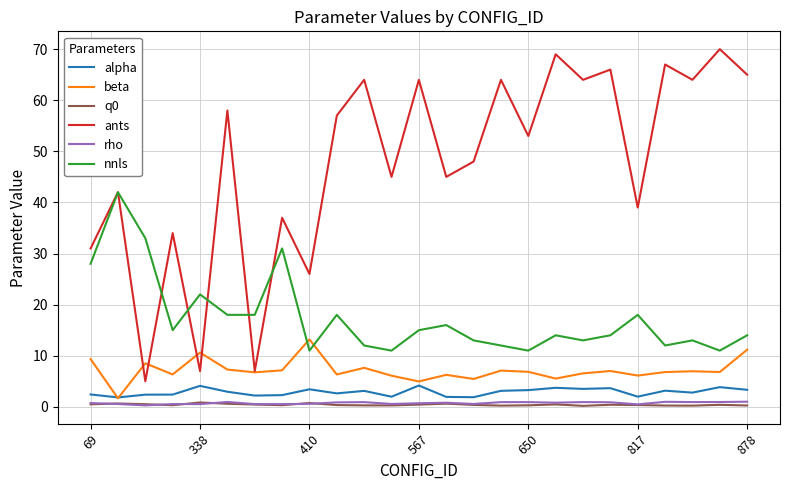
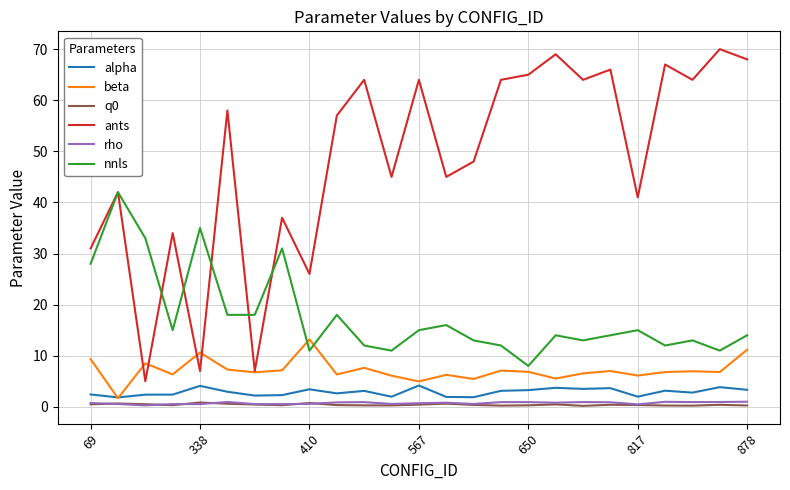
  {
    "alpha": {
      "69": 2,
      "338": 4,
      "410": 3,
      "567": 4,
      "650": 3,
      "817": 2,
      "878": 3
    },
    "beta": {
      "69": 9,
      "338": 11,
      "410": 13,
      "567": 5,
      "650": 7,
      "817": 6,
      "878": 11
    },
    "q0": {
      "650": 0,
      "878": 0
    },
    "ants": {
      "69": 31,
      "338": 7,
      "410": 26,
      "567": 64,
-     "650": 53,
-     "817": 39,
-     "878": 65
+     "650": 65,
+     "817": 41,
+     "878": 68
    },
    "rho": {
      "650": 1,
      "878": 1
    },
    "nnls": {
      "69": 28,
-     "338": 22,
+     "338": 35,
      "410": 11,
      "567": 15,
-     "650": 11,
-     "817": 18,
+     "650": 8,
+     "817": 15,
      "878": 14
    }
  }
